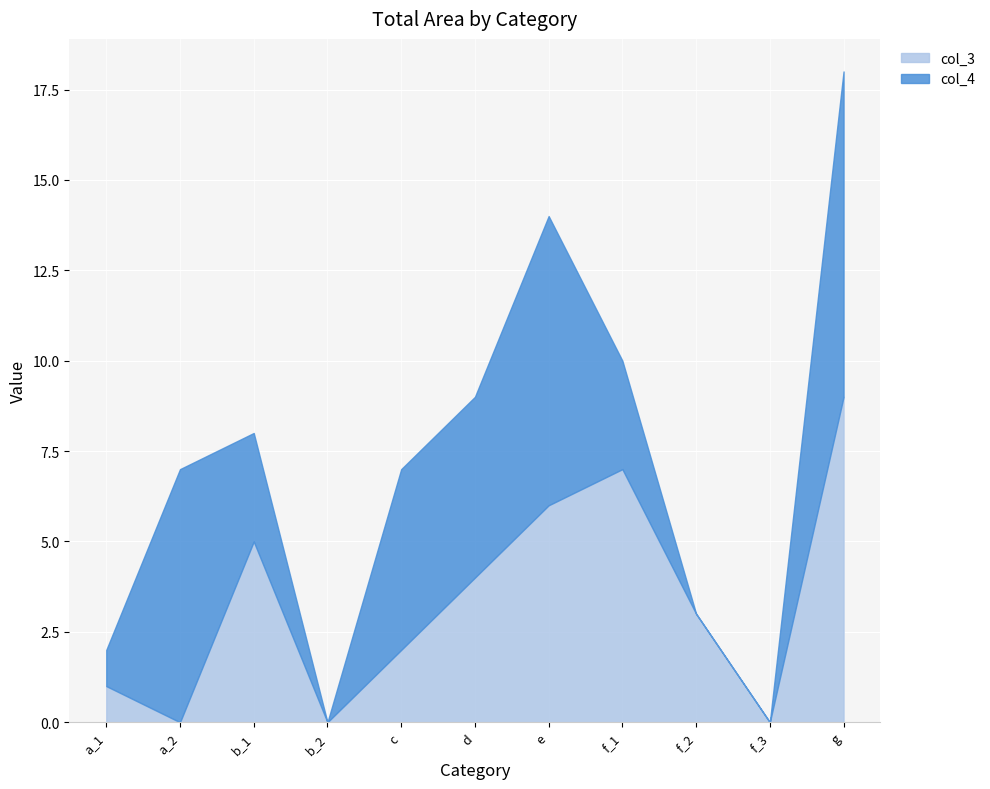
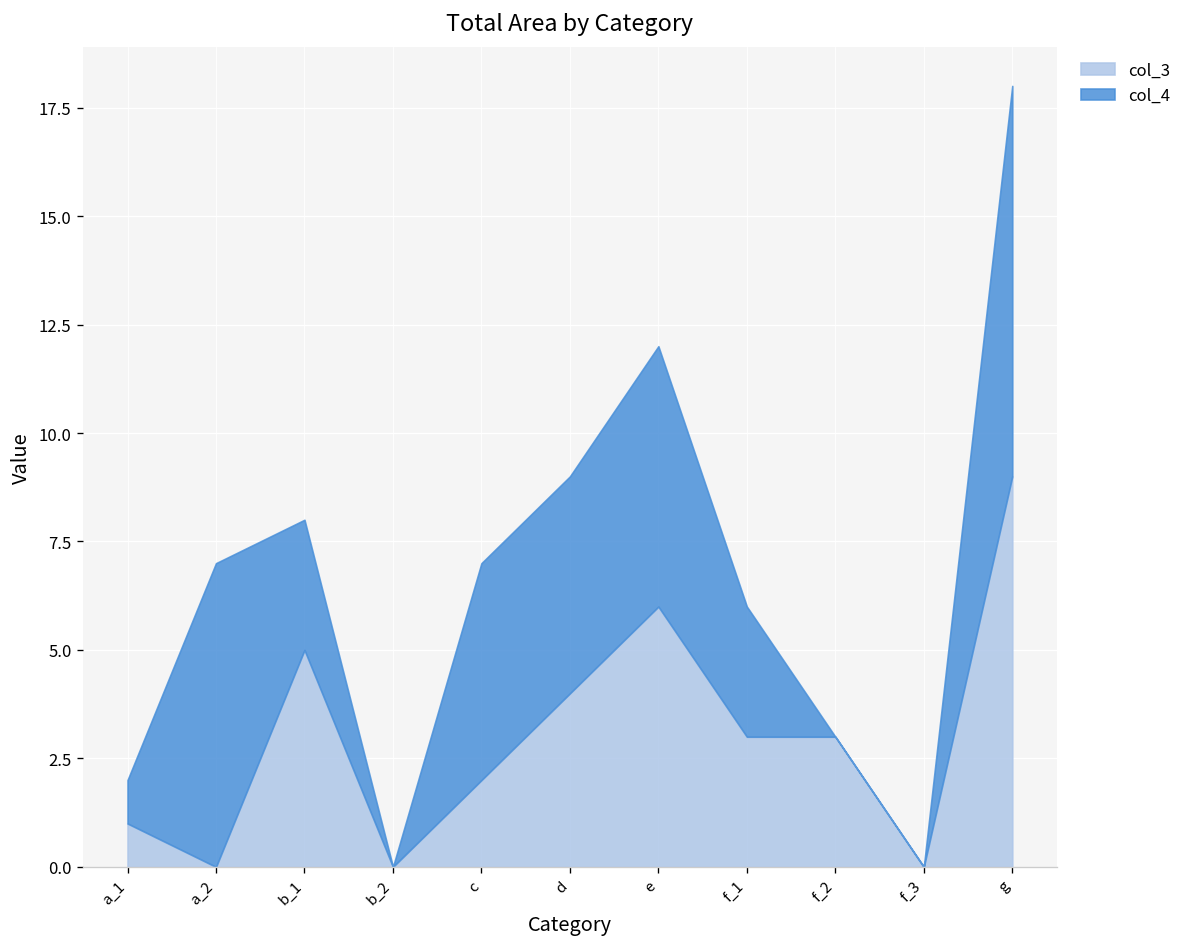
  {
    "col_3": {
      "a_1": 1,
      "a_2": 0,
      "b_1": 5,
      "c": 2,
      "d": 4,
      "e": 6,
-     "f_1": 7,
+     "f_1": 3,
      "g": 9
    },
    "col_4": {
      "a_1": 1,
      "a_2": 7,
      "b_1": 3,
      "c": 5,
      "d": 5,
-     "e": 8,
+     "e": 6,
      "f_1": 3,
      "g": 9
    }
  }
